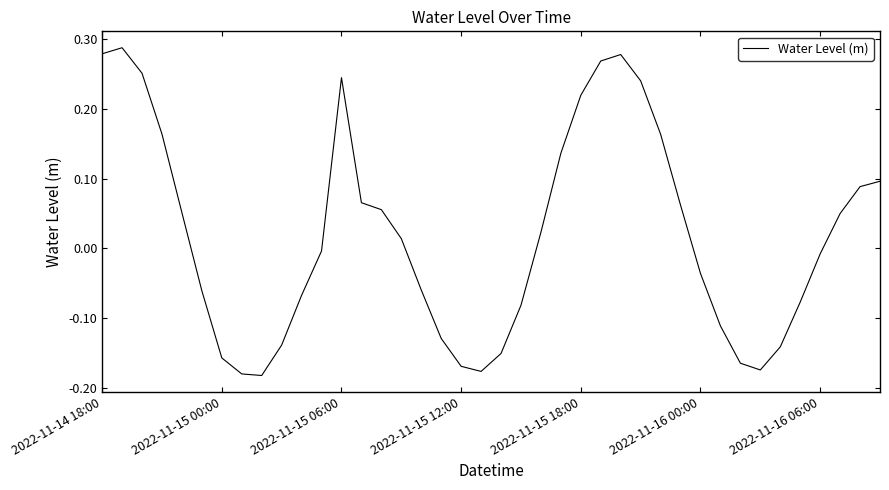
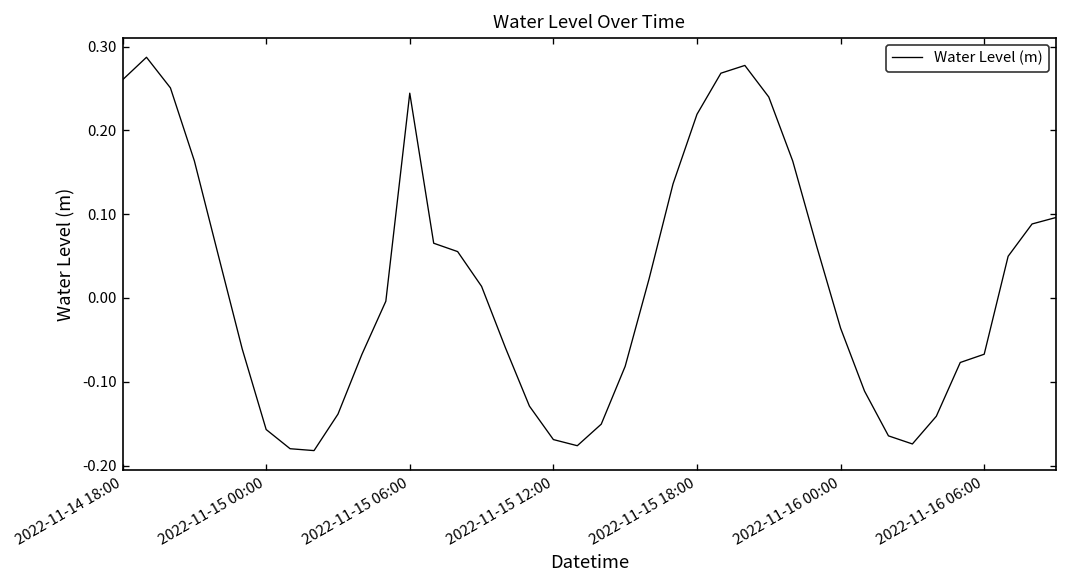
  {
-   "2022-11-14 18:00": 0.28,
+   "2022-11-14 18:00": 0.26,
    "2022-11-15 00:00": -0.16,
    "2022-11-15 06:00": 0.24,
    "2022-11-15 12:00": -0.17,
    "2022-11-15 18:00": 0.22,
    "2022-11-16 00:00": -0.04,
-   "2022-11-16 06:00": -0.01
+   "2022-11-16 06:00": -0.07
  }
